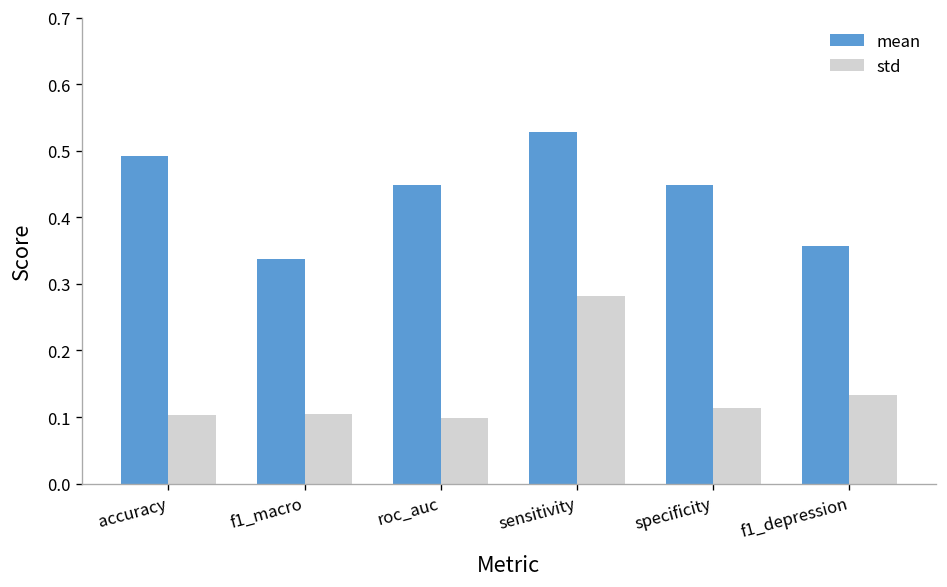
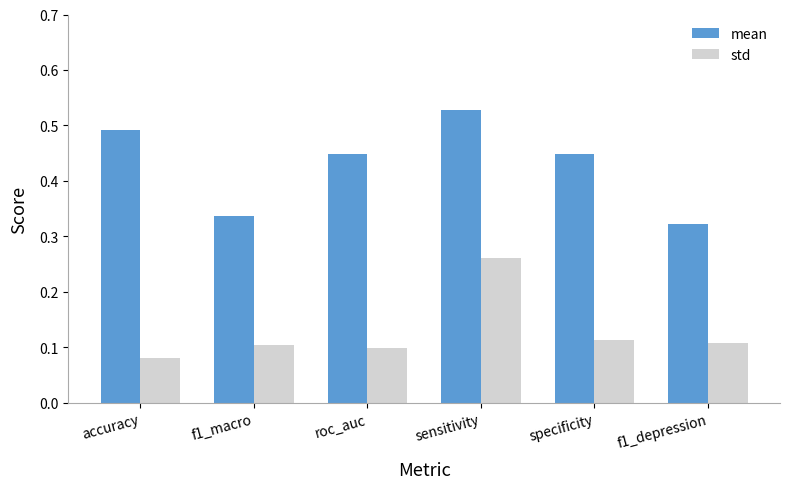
  {
    "mean": {
      "accuracy": 0.49,
      "f1_macro": 0.34,
      "roc_auc": 0.45,
      "sensitivity": 0.53,
      "specificity": 0.45,
-     "f1_depression": 0.36
+     "f1_depression": 0.32
    },
    "std": {
-     "accuracy": 0.10,
+     "accuracy": 0.08,
      "f1_macro": 0.10,
      "roc_auc": 0.10,
-     "sensitivity": 0.28,
+     "sensitivity": 0.26,
      "specificity": 0.11,
-     "f1_depression": 0.13
+     "f1_depression": 0.11
    }
  }
